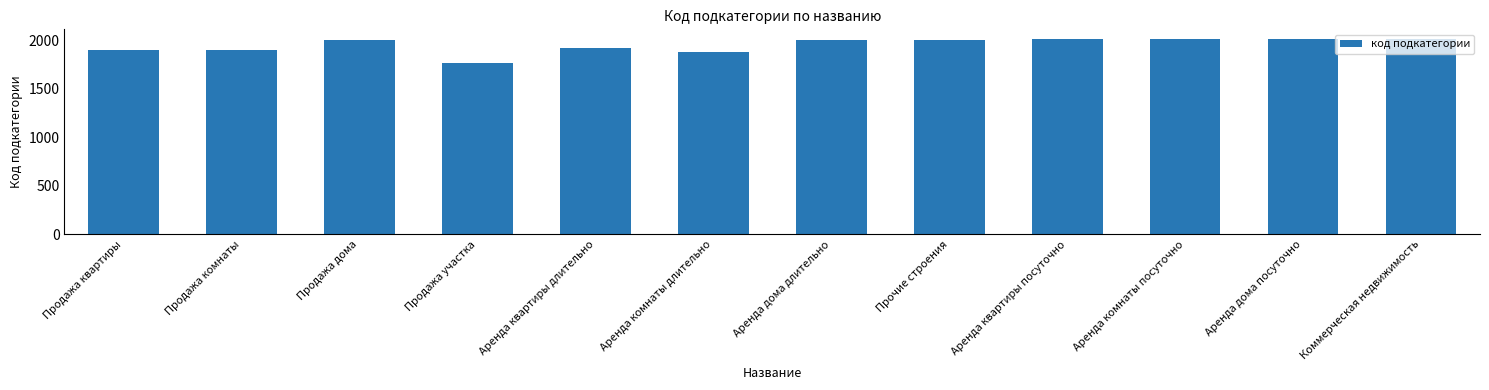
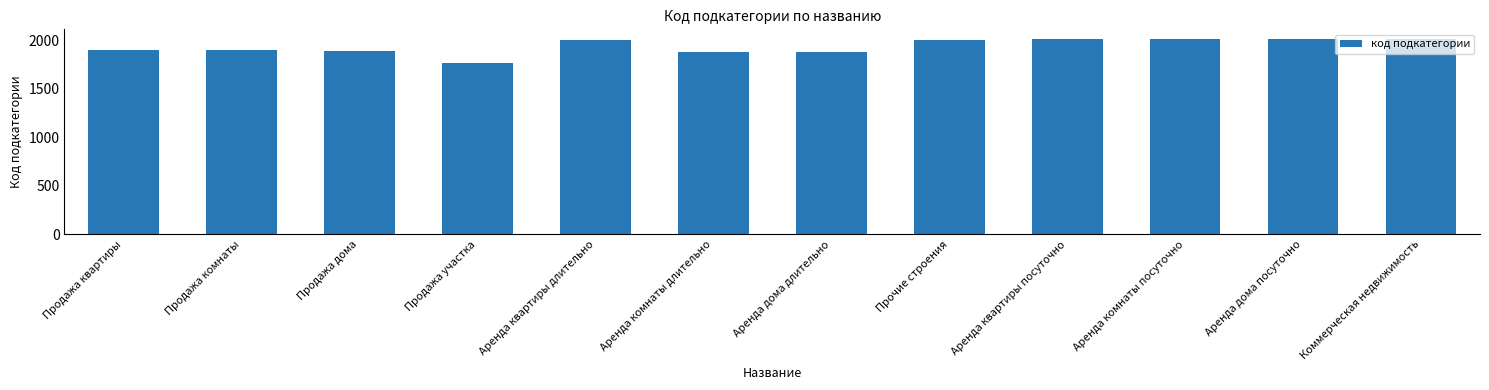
  {
    "Продажа квартиры": 1900,
    "Продажа комнаты": 1900,
-   "Продажа дома": 2000,
+   "Продажа дома": 1900,
    "Продажа участка": 1800,
-   "Аренда квартиры длительно": 1900,
+   "Аренда квартиры длительно": 2000,
    "Аренда комнаты длительно": 1900,
-   "Аренда дома длительно": 2000,
+   "Аренда дома длительно": 1900,
    "Прочие строения": 2000,
    "Аренда квартиры посуточно": 2000,
    "Аренда комнаты посуточно": 2000,
    "Аренда дома посуточно": 2000
  }
